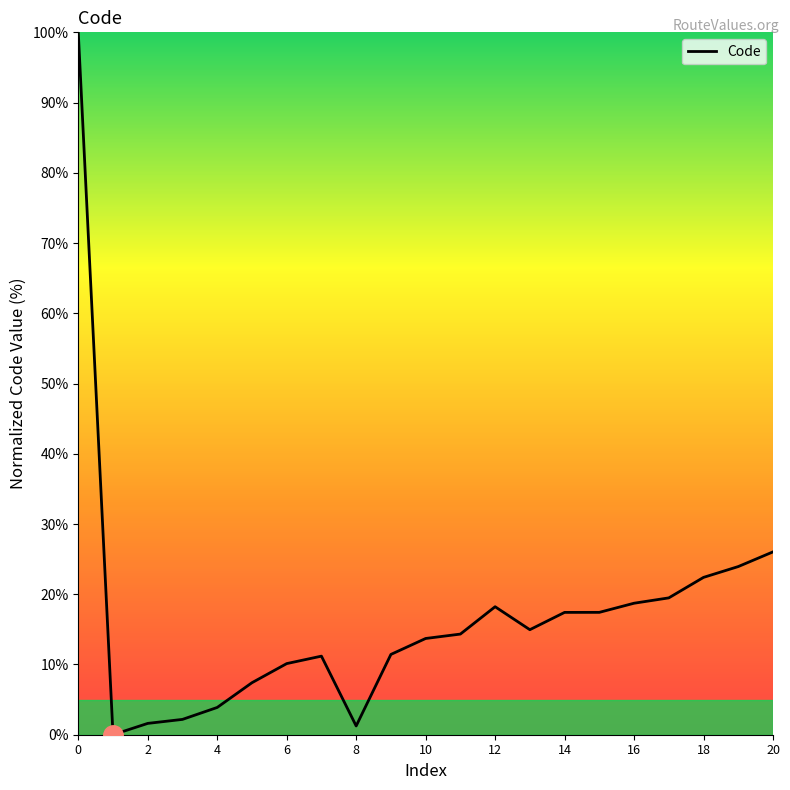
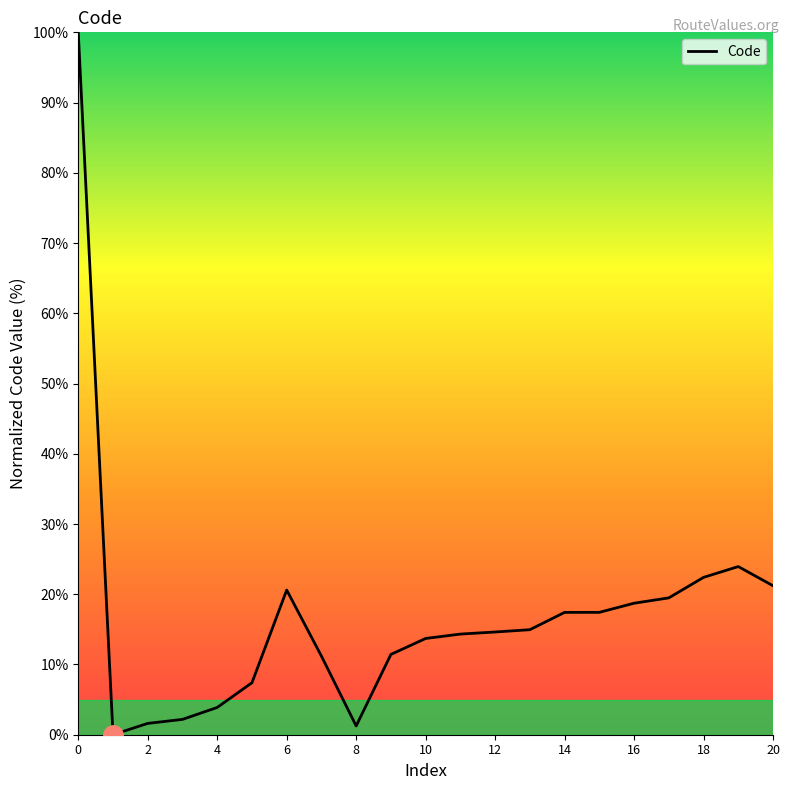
  {
    "Code": {
      "0": "100%",
-     "6": "10%",
+     "6": "21%",
      "10": "14%",
-     "12": "18%",
+     "12": "15%",
      "14": "17%",
      "16": "19%",
      "18": "22%",
-     "20": "26%"
+     "20": "21%"
    }
  }
